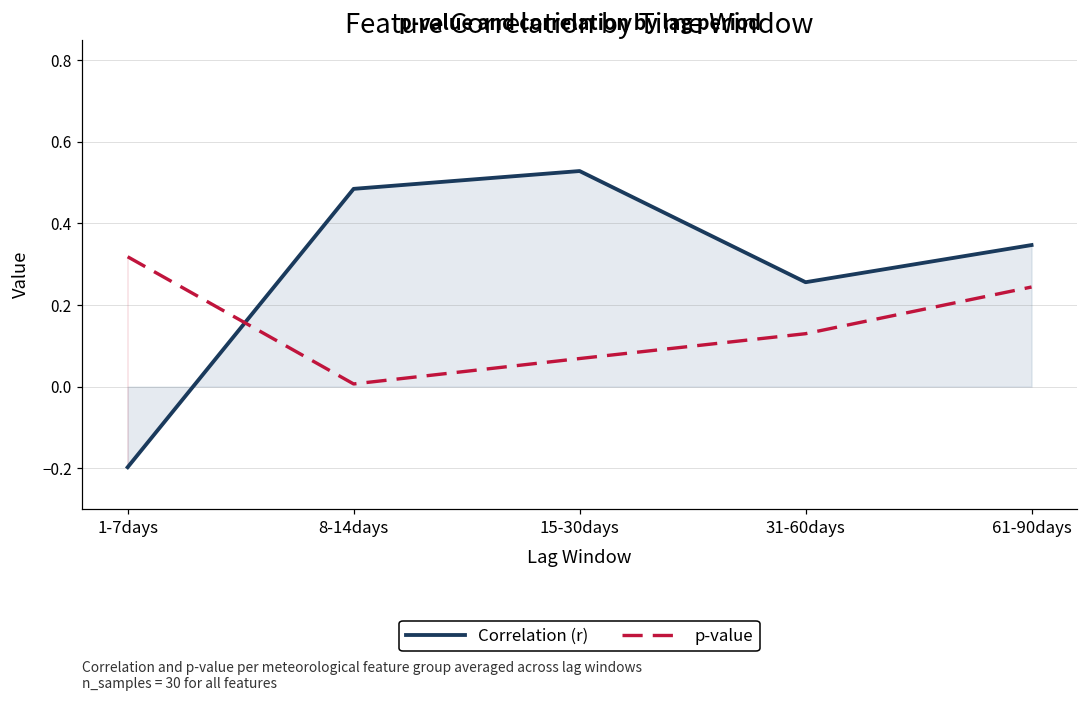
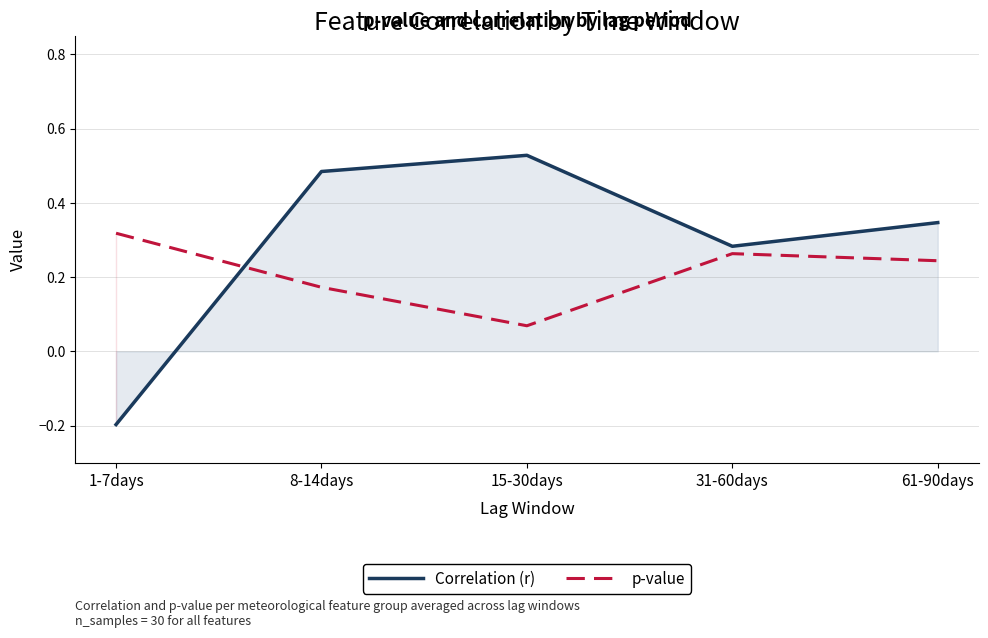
  {
    "Correlation (r)": {
      "1-7days": -0.20,
-     "31-60days": 0.26
+     "31-60days": 0.28
    },
    "p-value": {
      "1-7days": 0.32,
-     "8-14days": 0.01,
+     "8-14days": 0.17,
      "15-30days": 0.07,
-     "31-60days": 0.13,
+     "31-60days": 0.26,
      "61-90days": 0.24
    }
  }
